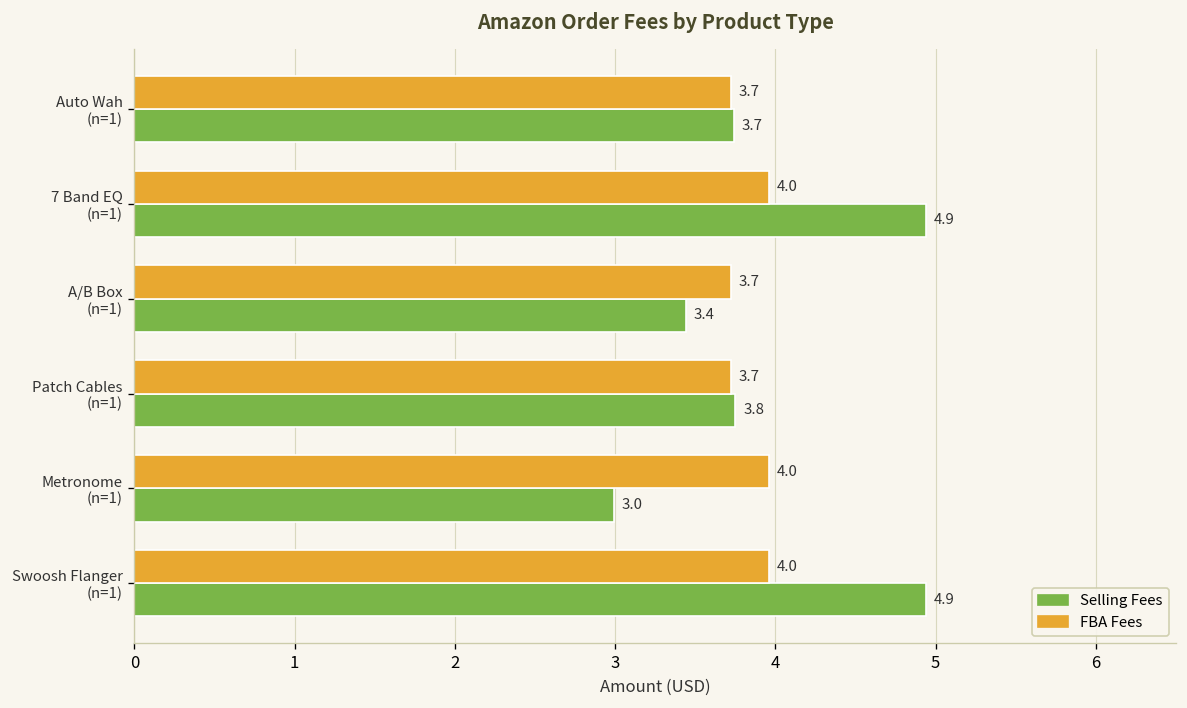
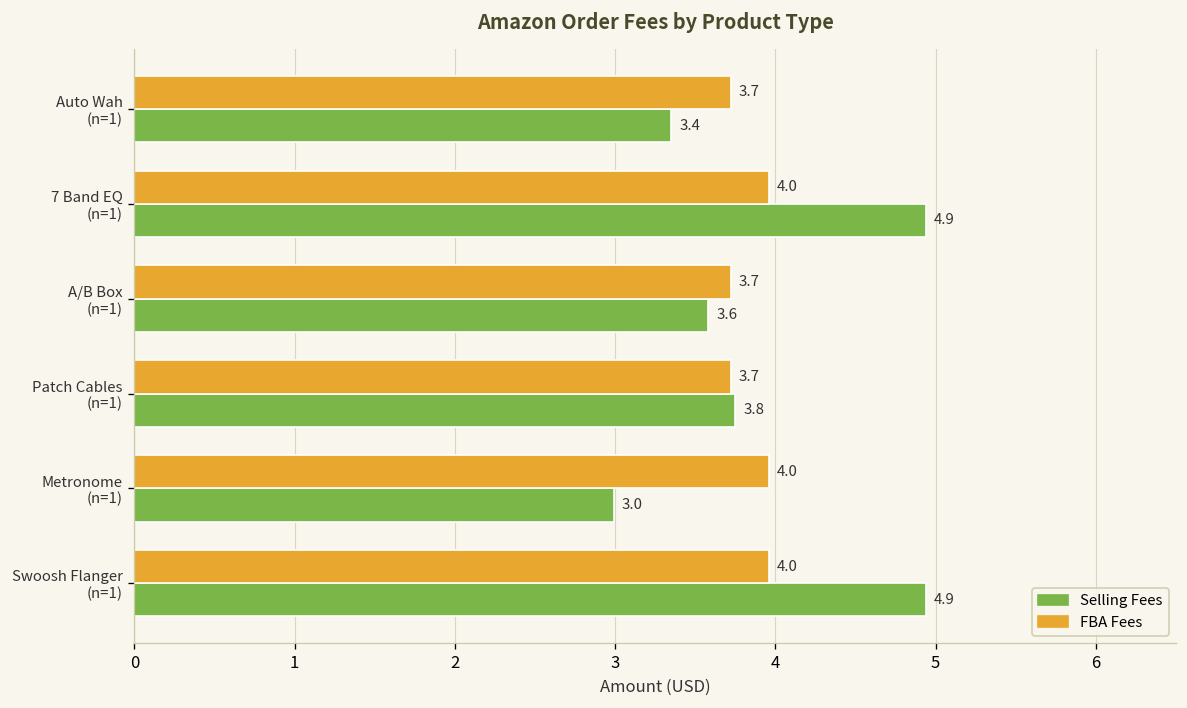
  {
    "Selling Fees": {
-     "Auto Wah (n=1)": 3.7,
+     "Auto Wah (n=1)": 3.4,
      "7 Band EQ (n=1)": 4.9,
-     "A/B Box (n=1)": 3.4,
+     "A/B Box (n=1)": 3.6,
      "Patch Cables (n=1)": 3.8,
      "Metronome (n=1)": 3.0,
      "Swoosh Flanger (n=1)": 4.9
    },
    "FBA Fees": {
      "Auto Wah (n=1)": 3.7,
      "7 Band EQ (n=1)": 4.0,
      "A/B Box (n=1)": 3.7,
      "Patch Cables (n=1)": 3.7,
      "Metronome (n=1)": 4.0,
      "Swoosh Flanger (n=1)": 4.0
    }
  }
